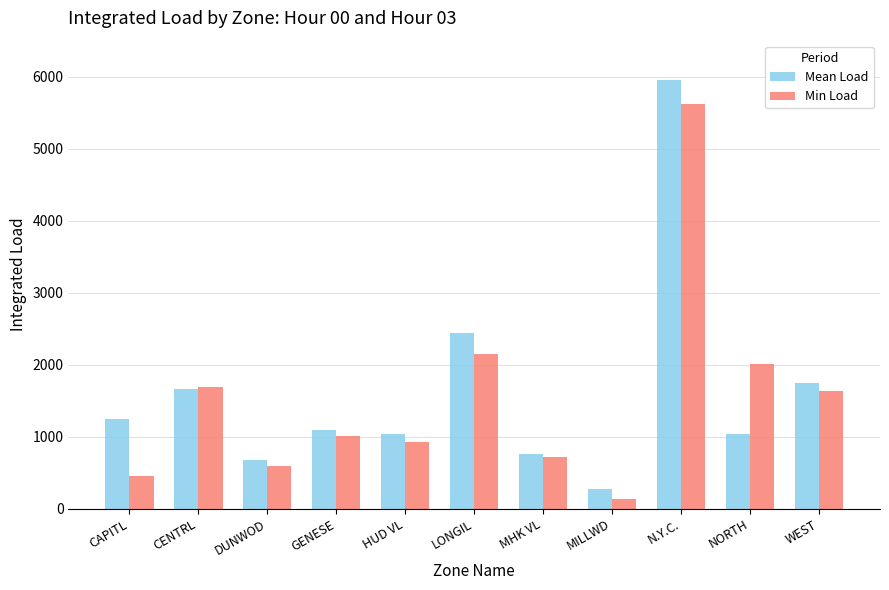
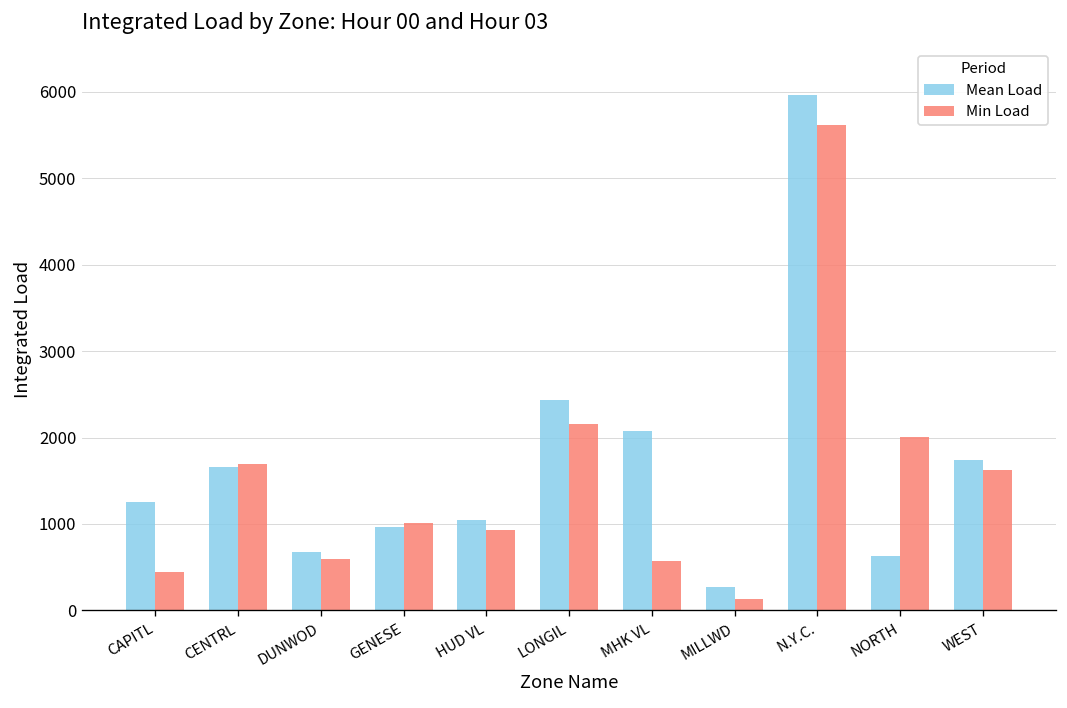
  {
    "Mean Load": {
      "CAPITL": 1300,
      "CENTRL": 1700,
      "DUNWOD": 700,
-     "GENESE": 1100,
+     "GENESE": 1000,
      "HUD VL": 1000,
      "LONGIL": 2400,
-     "MHK VL": 800,
+     "MHK VL": 2100,
      "MILLWD": 300,
      "N.Y.C.": 6000,
-     "NORTH": 1000,
+     "NORTH": 600,
      "WEST": 1700
    },
    "Min Load": {
      "CAPITL": 400,
      "CENTRL": 1700,
      "DUNWOD": 600,
      "GENESE": 1000,
      "HUD VL": 900,
      "LONGIL": 2200,
-     "MHK VL": 700,
+     "MHK VL": 600,
      "MILLWD": 100,
      "N.Y.C.": 5600,
      "NORTH": 2000,
      "WEST": 1600
    }
  }
